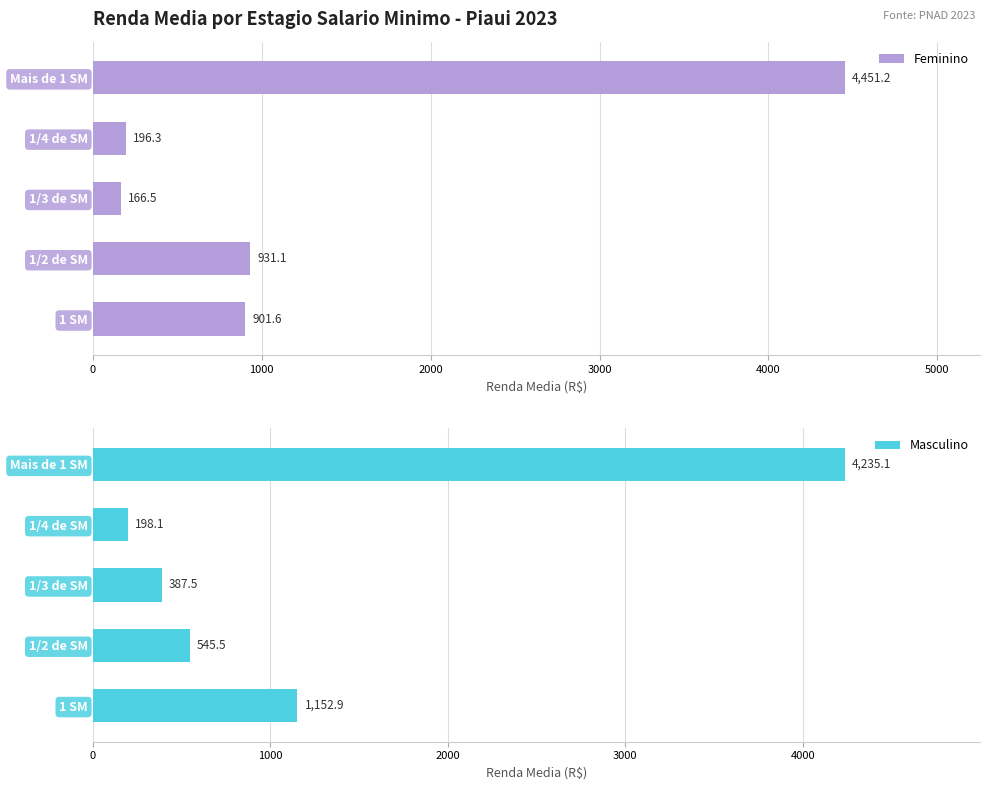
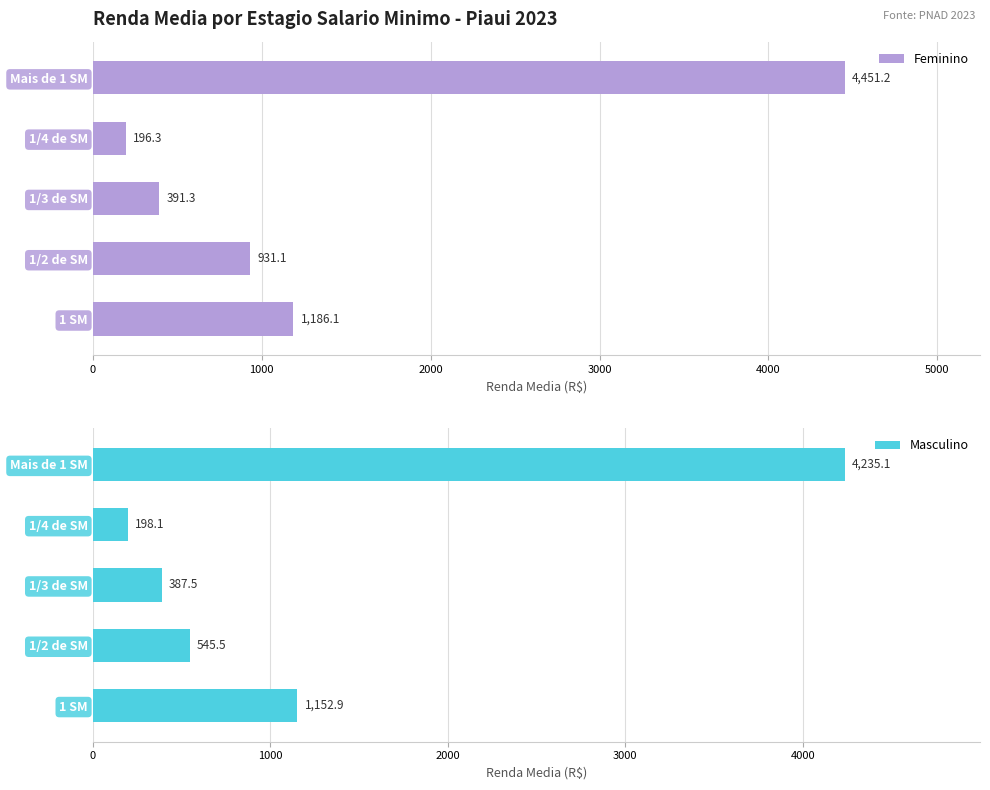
  {
    "Renda Media por Estagio Salario Minimo - Piaui 2023": {
      "Mais de 1 SM": "4,451.2",
      "1/4 de SM": "196.3",
-     "1/3 de SM": "166.5",
+     "1/3 de SM": "391.3",
      "1/2 de SM": "931.1",
-     "1 SM": "901.6"
+     "1 SM": "1,186.1"
    }
  }
